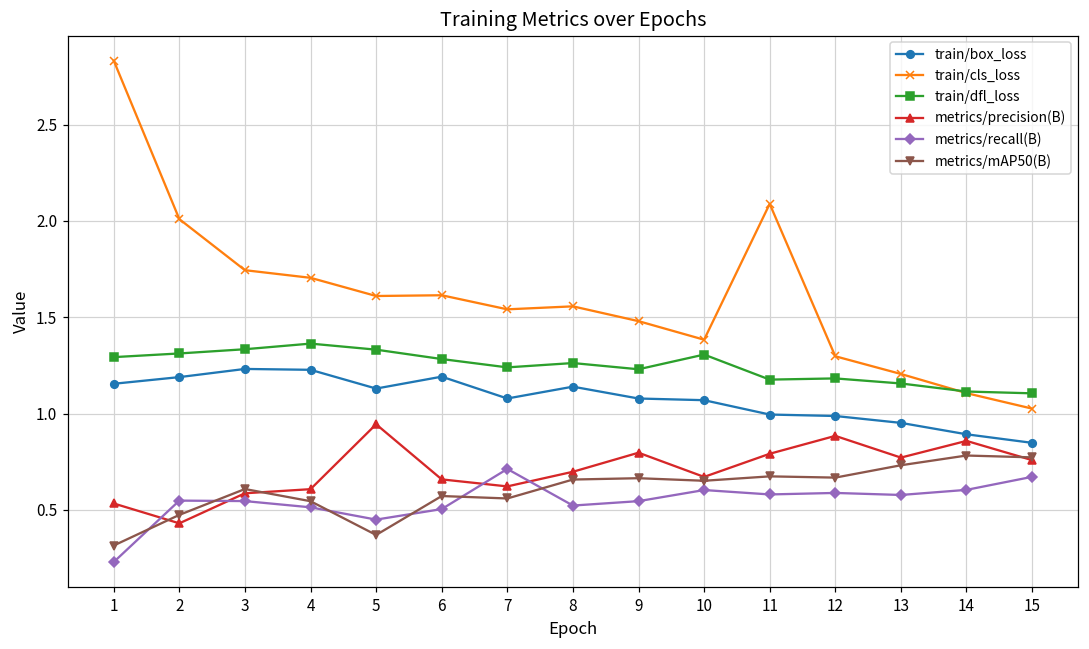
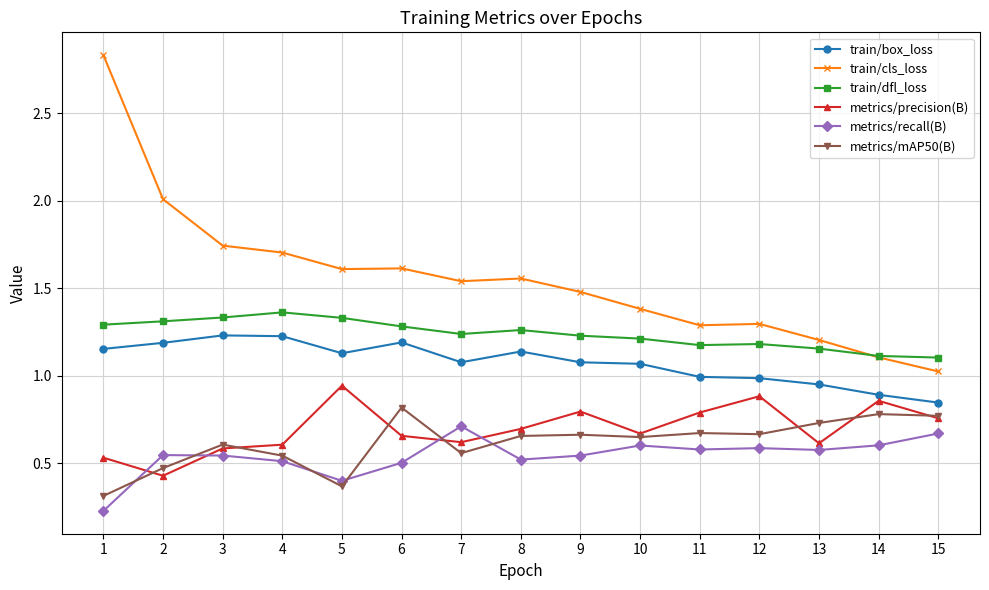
  {
    "train/box_loss": {
      "1": 1.15,
      "2": 1.19,
      "3": 1.23,
      "4": 1.23,
      "5": 1.13,
      "6": 1.19,
      "7": 1.08,
      "8": 1.14,
      "9": 1.08,
      "10": 1.07,
      "11": 0.99,
      "12": 0.99,
      "13": 0.95,
      "14": 0.89,
      "15": 0.85
    },
    "train/cls_loss": {
      "1": 2.83,
      "2": 2.01,
      "3": 1.74,
      "4": 1.70,
      "5": 1.61,
      "6": 1.61,
      "7": 1.54,
      "8": 1.56,
      "9": 1.48,
      "10": 1.38,
-     "11": 2.09,
+     "11": 1.29,
      "12": 1.30,
      "13": 1.21,
      "15": 1.03
    },
    "train/dfl_loss": {
      "1": 1.29,
      "2": 1.31,
      "3": 1.33,
      "4": 1.36,
      "5": 1.33,
      "6": 1.28,
      "7": 1.24,
      "8": 1.26,
      "9": 1.23,
-     "10": 1.31,
+     "10": 1.21,
      "11": 1.18,
      "12": 1.18,
      "13": 1.16,
      "15": 1.10
    },
    "metrics/precision(B)": {
      "1": 0.53,
      "2": 0.43,
      "3": 0.59,
      "4": 0.61,
      "5": 0.94,
      "6": 0.66,
      "7": 0.62,
      "8": 0.70,
      "9": 0.80,
      "10": 0.67,
      "11": 0.79,
      "12": 0.88,
-     "13": 0.77,
+     "13": 0.62,
      "14": 0.86
    },
    "metrics/recall(B)": {
      "1": 0.23,
      "2": 0.55,
      "3": 0.55,
      "4": 0.51,
-     "5": 0.45,
+     "5": 0.40,
      "6": 0.50,
      "7": 0.71,
      "8": 0.52,
      "9": 0.55,
      "10": 0.60,
      "11": 0.58,
      "12": 0.59,
      "13": 0.58,
      "14": 0.60,
      "15": 0.67
    },
    "metrics/mAP50(B)": {
      "1": 0.31,
      "2": 0.47,
      "3": 0.61,
      "4": 0.54,
      "5": 0.37,
-     "6": 0.57,
+     "6": 0.82,
      "7": 0.56,
      "8": 0.66,
      "9": 0.66,
      "10": 0.65,
      "11": 0.67,
      "12": 0.67,
      "13": 0.73,
      "14": 0.78
    }
  }
